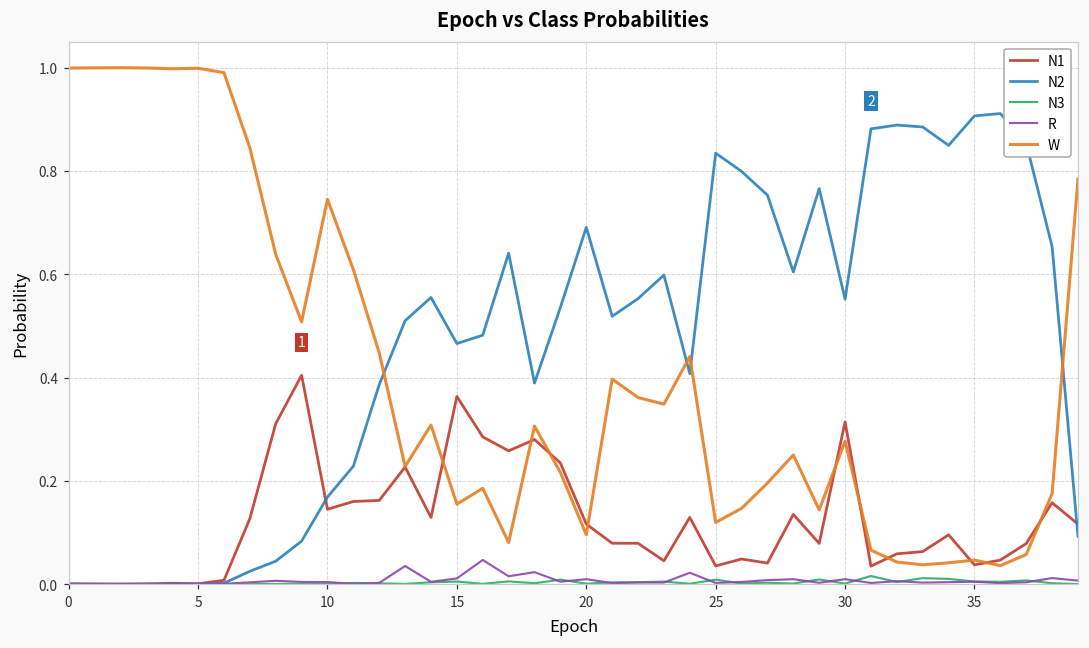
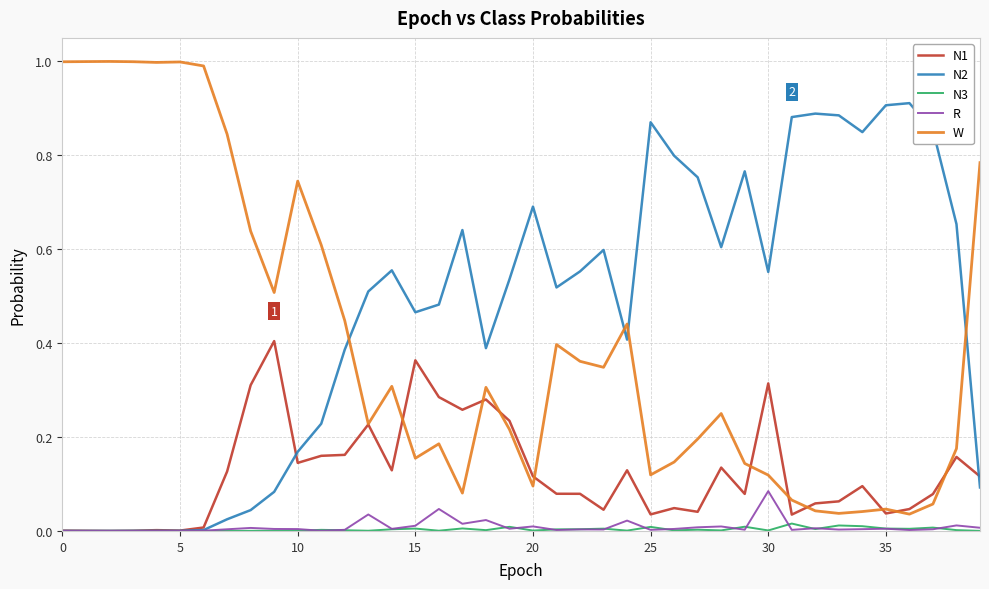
  {
    "N1": {
      "10": 0.14,
      "15": 0.36,
      "20": 0.12,
      "25": 0.04,
      "30": 0.31,
      "35": 0.04
    },
    "N2": {
      "10": 0.17,
      "15": 0.47,
      "20": 0.69,
-     "25": 0.83,
+     "25": 0.87,
      "30": 0.55,
      "35": 0.91
    },
    "N3": {
      "15": 0.01,
      "20": 0.00,
      "25": 0.01,
      "30": 0.00
    },
    "R": {
      "15": 0.01,
      "20": 0.01,
      "25": 0.00,
-     "30": 0.01
+     "30": 0.08
    },
    "W": {
      "0": 1.00,
      "5": 1.00,
      "10": 0.74,
      "15": 0.15,
      "20": 0.10,
      "25": 0.12,
-     "30": 0.28,
+     "30": 0.12,
      "35": 0.05
    }
  }
